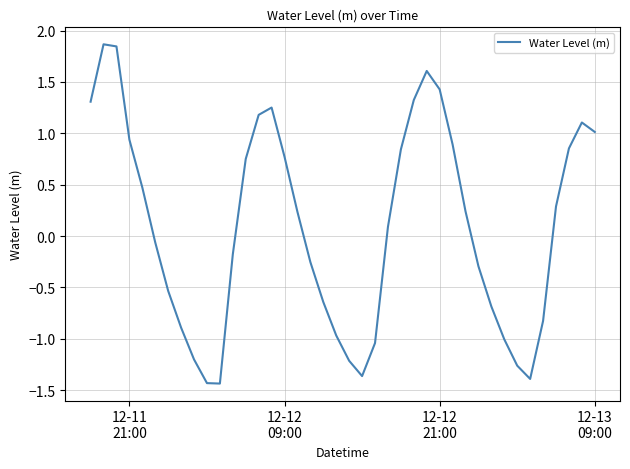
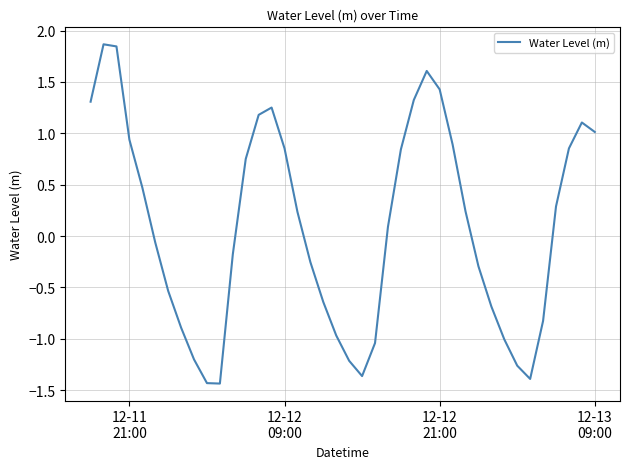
  {
    "12-11 21:00": 0.94,
-   "12-12 09:00": 0.77,
+   "12-12 09:00": 0.85,
    "12-12 21:00": 1.43,
    "12-13 09:00": 1.01
  }
